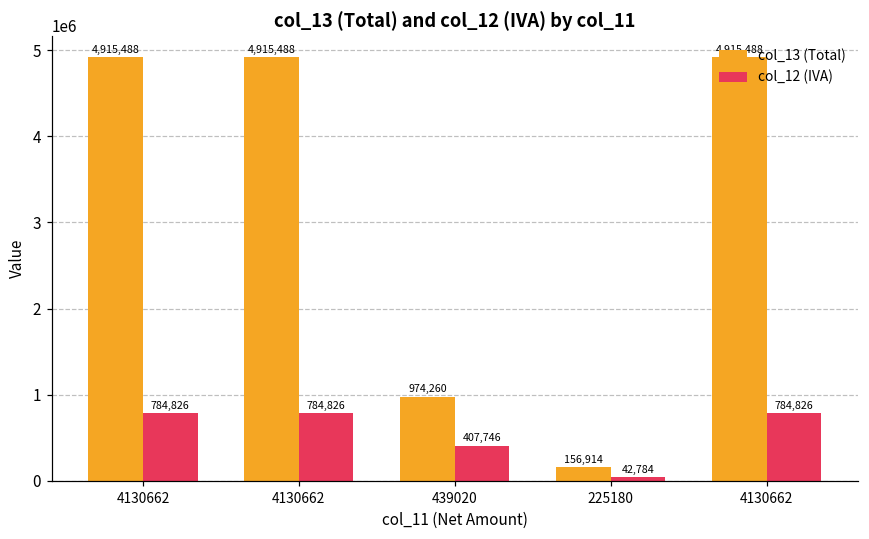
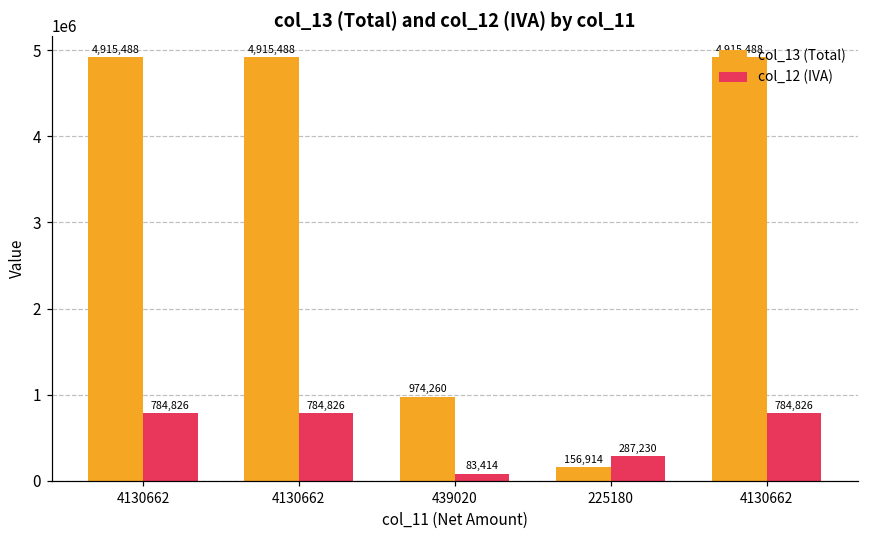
  {
    "col_13 (Total)": {
      "439020": "974,260",
      "225180": "156,914"
    },
    "col_12 (IVA)": {
-     "439020": "407,746",
-     "225180": "42,784"
+     "439020": "83,414",
+     "225180": "287,230"
    }
  }
